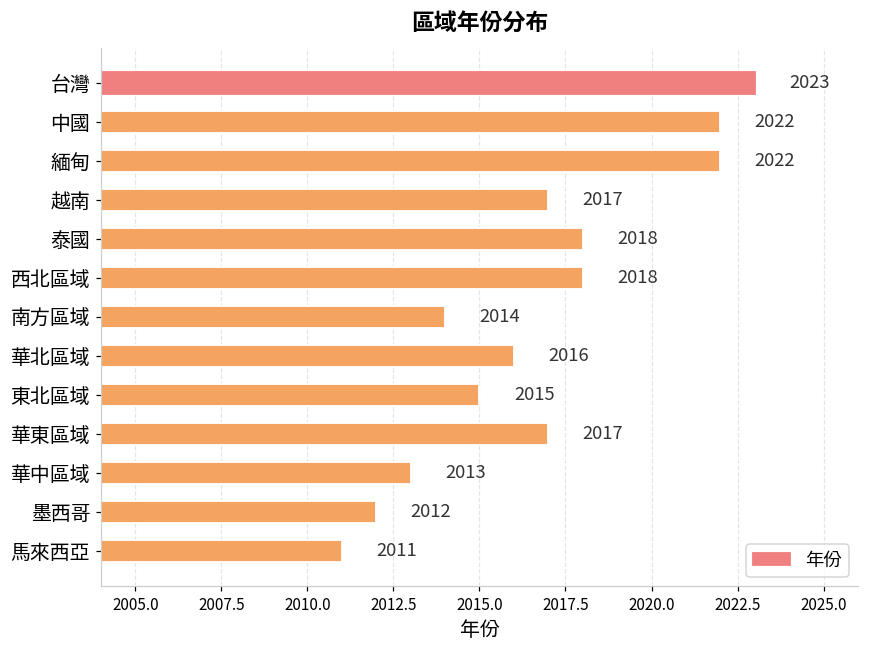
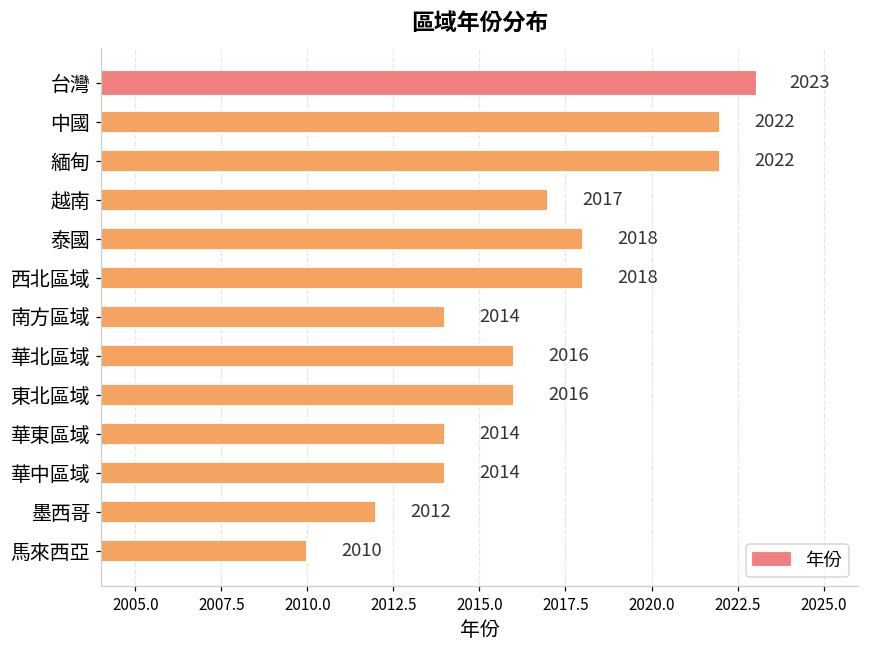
  {
-   "東北區域": 2015,
-   "華東區域": 2017,
-   "華中區域": 2013,
-   "馬來西亞": 2011
+   "東北區域": 2016,
+   "華東區域": 2014,
+   "華中區域": 2014,
+   "馬來西亞": 2010
  }
